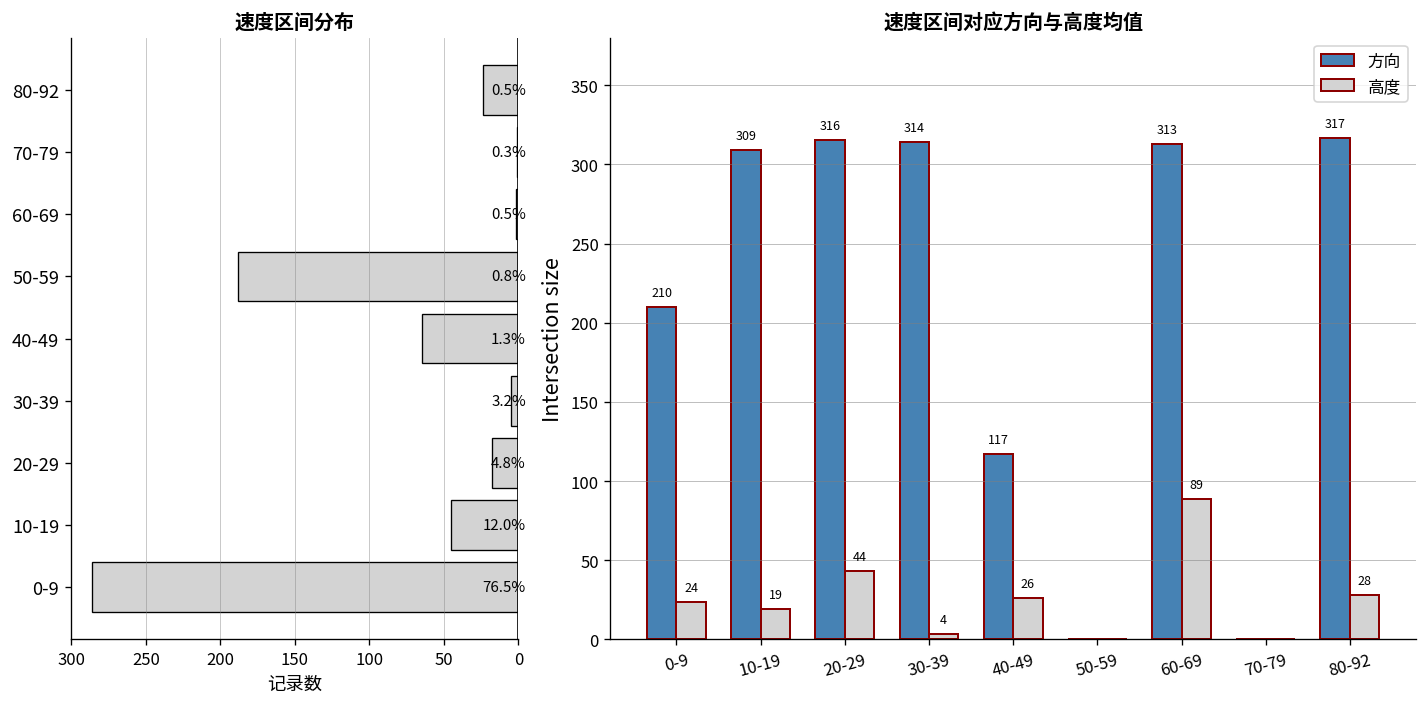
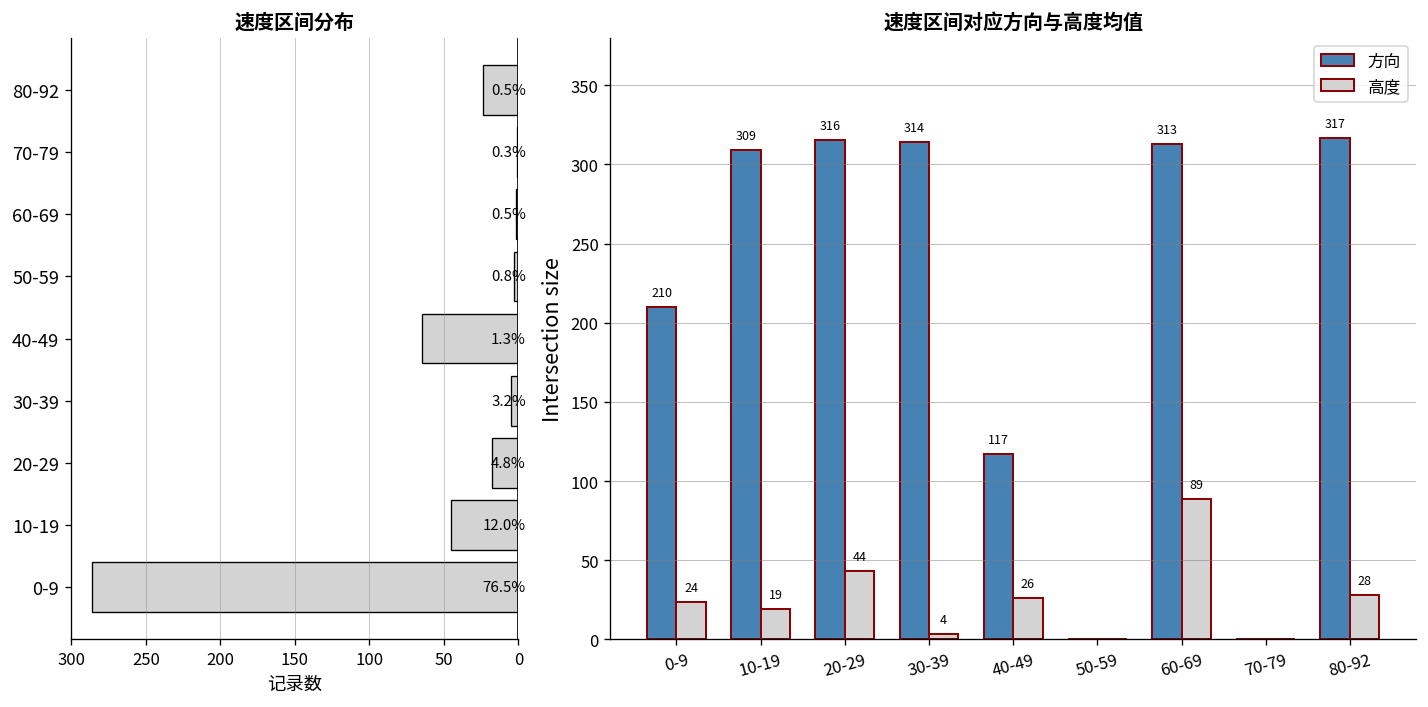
  {
    "速度区间分布": {
-     "50-59": 188
+     "50-59": 3
    },
    "速度区间对应方向与高度均值": {
      "方向": {
        "0-9": 210,
        "10-19": 309,
        "20-29": 316,
        "30-39": 314,
        "40-49": 117,
        "60-69": 313,
        "80-92": 317
      },
      "高度": {
        "0-9": 24,
        "10-19": 19,
        "20-29": 44,
        "30-39": 4,
        "40-49": 26,
        "60-69": 89,
        "80-92": 28
      }
    }
  }
